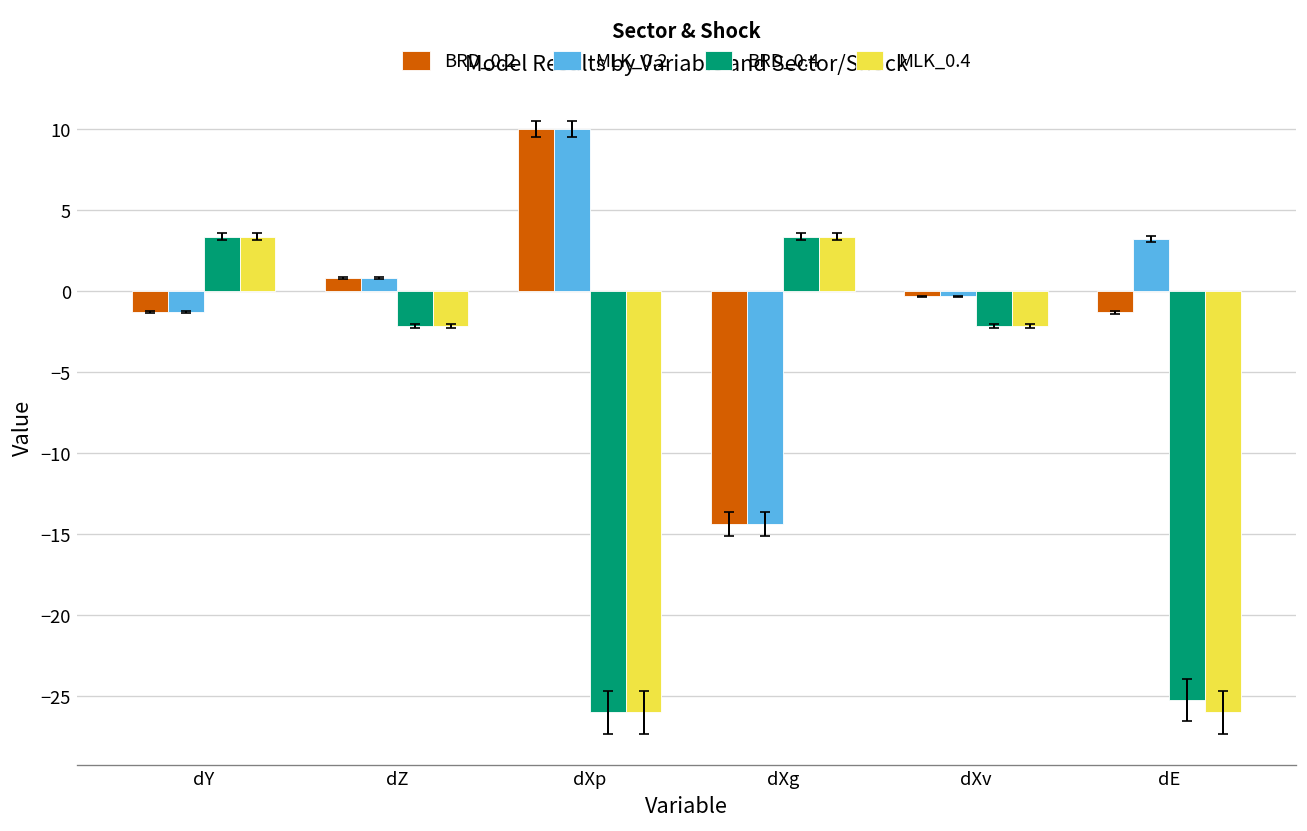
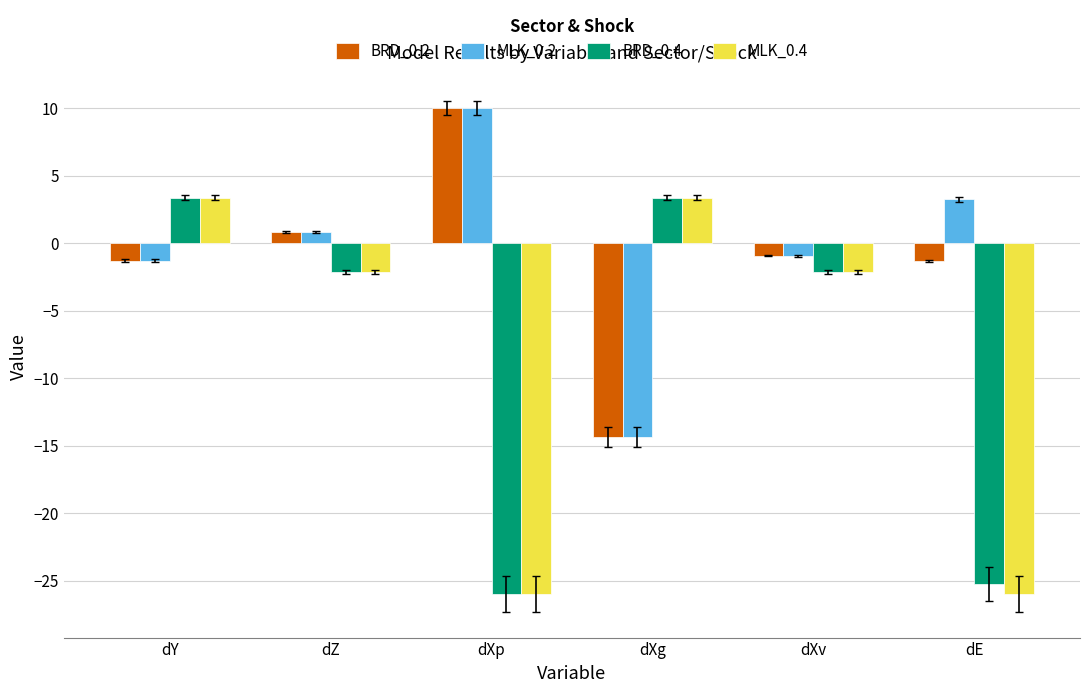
  {
    "BRD_0.2": {
      "dY": -1.3,
      "dZ": 0.8,
      "dXp": 10.0,
      "dXg": -14.4,
-     "dXv": -0.3,
+     "dXv": -0.9,
      "dE": -1.3
    },
    "MLK_0.2": {
      "dY": -1.3,
      "dZ": 0.8,
      "dXp": 10.0,
      "dXg": -14.4,
-     "dXv": -0.3,
+     "dXv": -0.9,
      "dE": 3.2
    },
    "BRD_0.4": {
      "dY": 3.4,
      "dZ": -2.1,
      "dXp": -26.0,
      "dXg": 3.4,
      "dXv": -2.1,
      "dE": -25.2
    },
    "MLK_0.4": {
      "dY": 3.4,
      "dZ": -2.1,
      "dXp": -26.0,
      "dXg": 3.4,
      "dXv": -2.1,
      "dE": -26.0
    }
  }
